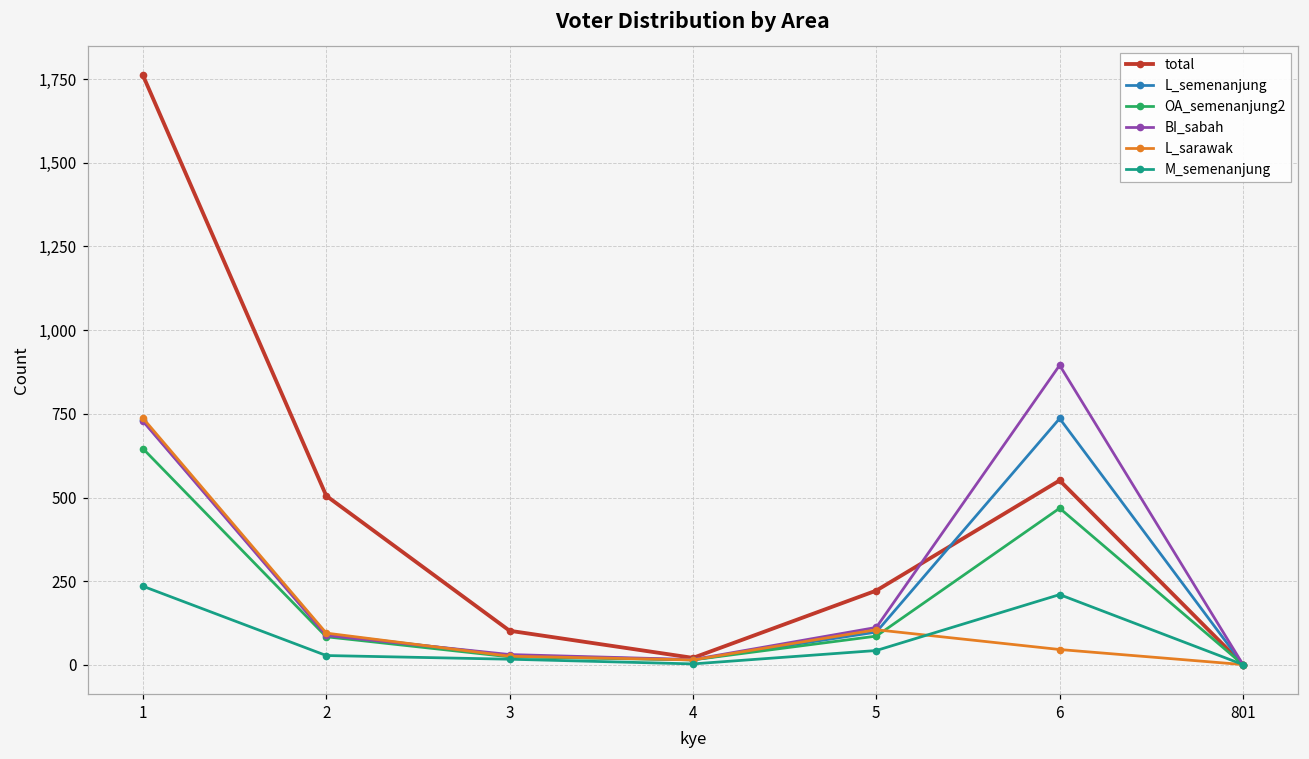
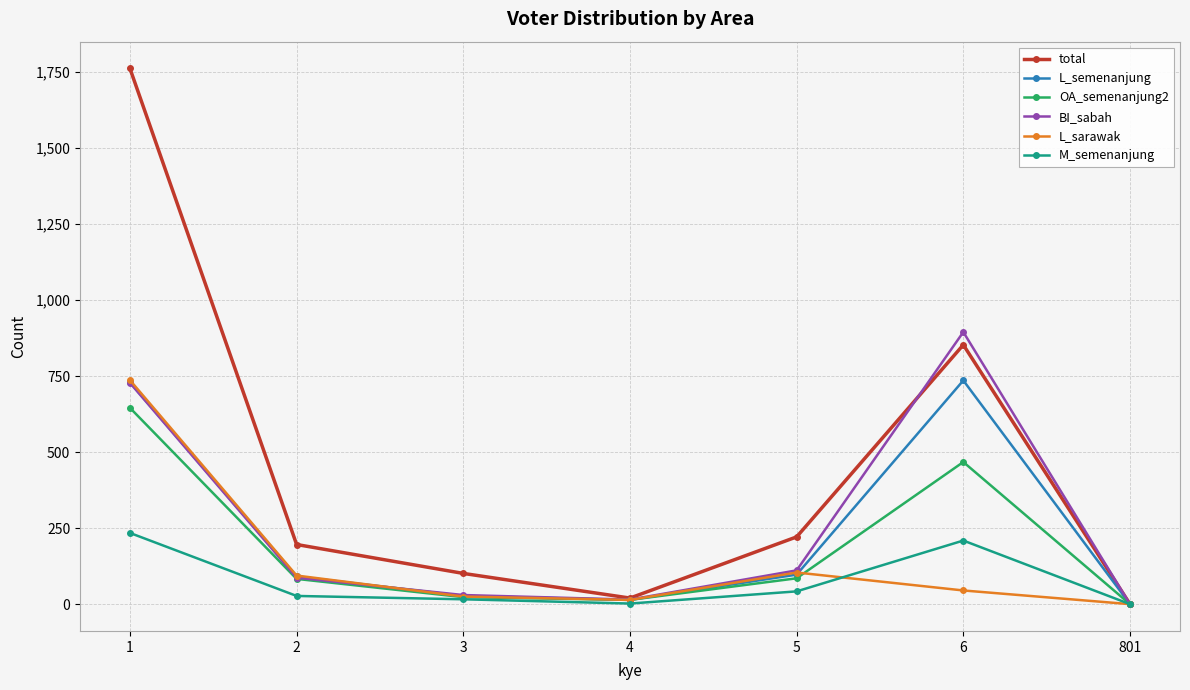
  {
    "total": {
      "1": "1,760",
-     "2": "510",
+     "2": "200",
      "3": "100",
      "5": "220",
-     "6": "550"
+     "6": "850"
    },
    "L_semenanjung": {
      "6": "740"
    },
    "BI_sabah": {
      "6": "900"
    },
    "L_sarawak": {
      "6": "50"
    }
  }
